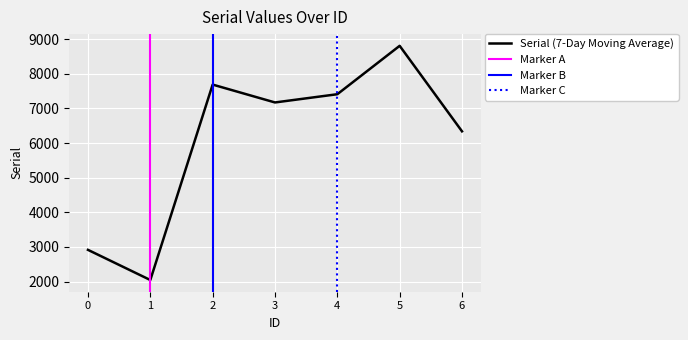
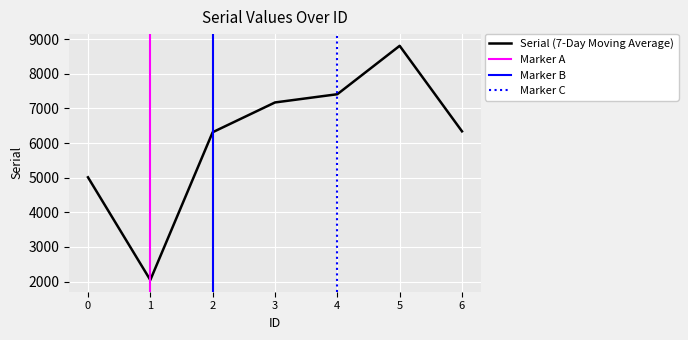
  {
-   "0": 2900,
+   "0": 5000,
    "1": 2000,
-   "2": 7700,
+   "2": 6300,
    "3": 7200,
    "4": 7400,
    "5": 8800,
    "6": 6300
  }
